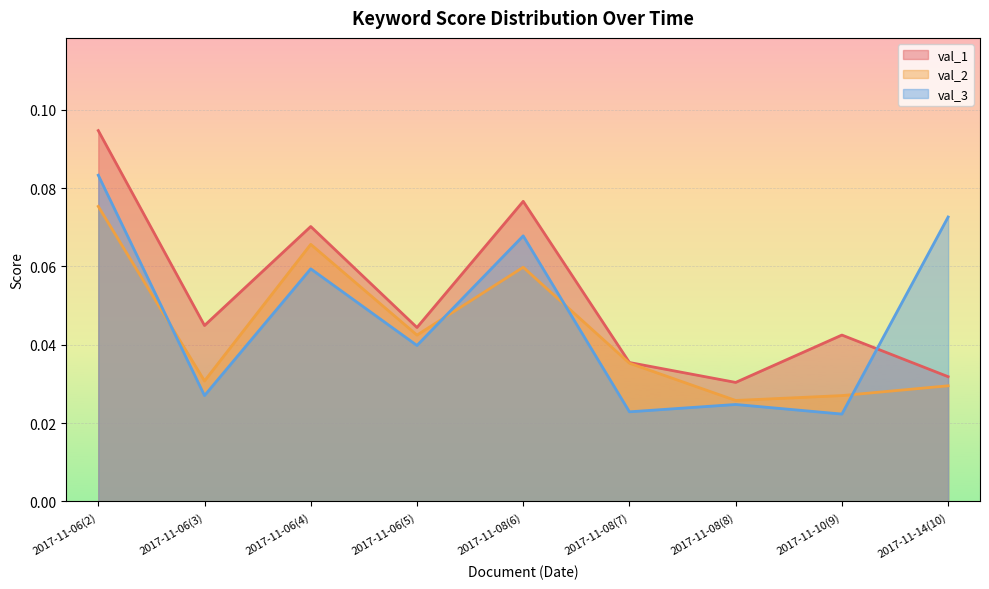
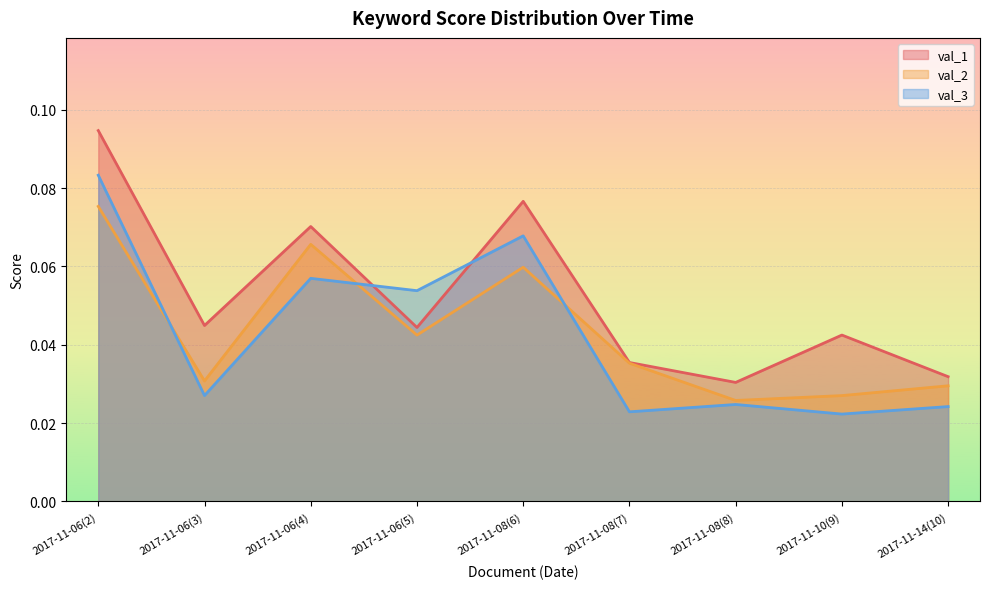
  {
    "val_3": {
      "2017-11-06(2)": 0.083,
      "2017-11-06(3)": 0.027,
-     "2017-11-06(4)": 0.059,
-     "2017-11-06(5)": 0.040,
+     "2017-11-06(4)": 0.057,
+     "2017-11-06(5)": 0.054,
      "2017-11-08(6)": 0.068,
      "2017-11-08(7)": 0.023,
      "2017-11-08(8)": 0.025,
      "2017-11-10(9)": 0.022,
-     "2017-11-14(10)": 0.073
+     "2017-11-14(10)": 0.024
    }
  }
